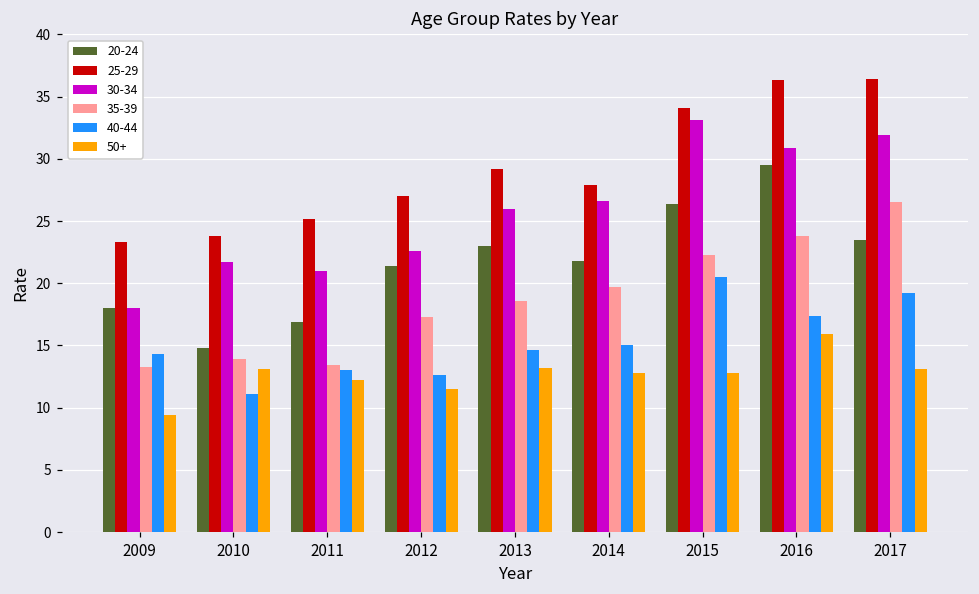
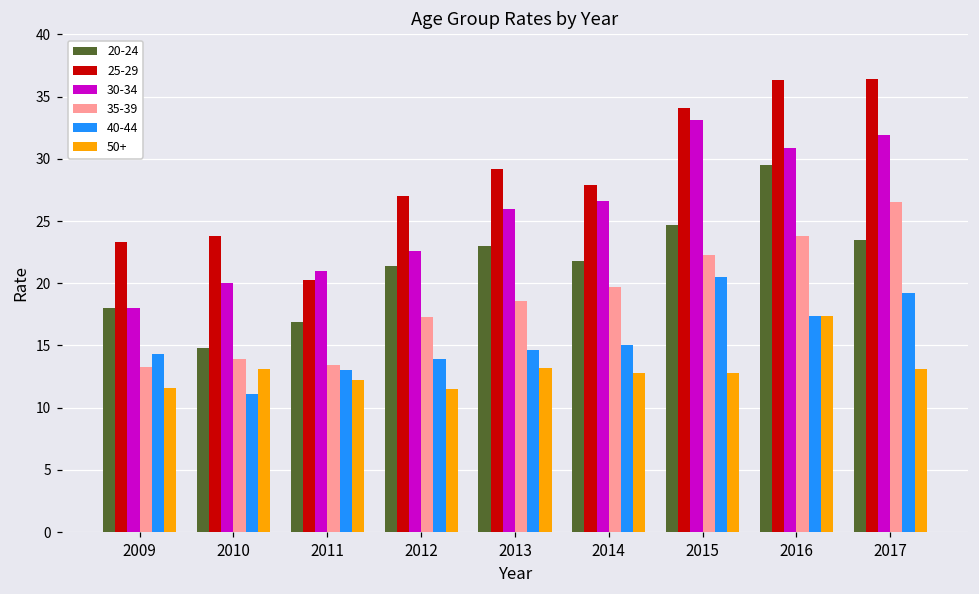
  {
    "20-24": {
      "2009": 18.0,
      "2010": 14.8,
      "2011": 16.9,
      "2012": 21.4,
      "2013": 23.0,
      "2014": 21.8,
-     "2015": 26.4,
+     "2015": 24.7,
      "2016": 29.5,
      "2017": 23.5
    },
    "25-29": {
      "2009": 23.3,
      "2010": 23.8,
-     "2011": 25.2,
+     "2011": 20.3,
      "2012": 27.0,
      "2013": 29.2,
      "2014": 27.9,
      "2015": 34.1,
      "2016": 36.3,
      "2017": 36.4
    },
    "30-34": {
      "2009": 18.0,
-     "2010": 21.7,
+     "2010": 20.0,
      "2011": 21.0,
      "2012": 22.6,
      "2013": 26.0,
      "2014": 26.6,
      "2015": 33.1,
      "2016": 30.9,
      "2017": 31.9
    },
    "35-39": {
      "2009": 13.3,
      "2010": 13.9,
      "2011": 13.4,
      "2012": 17.3,
      "2013": 18.6,
      "2014": 19.7,
      "2015": 22.3,
      "2016": 23.8,
      "2017": 26.5
    },
    "40-44": {
      "2009": 14.3,
      "2010": 11.1,
      "2011": 13.0,
-     "2012": 12.6,
+     "2012": 13.9,
      "2013": 14.6,
      "2014": 15.0,
      "2015": 20.5,
      "2016": 17.4,
      "2017": 19.2
    },
    "50+": {
-     "2009": 9.4,
+     "2009": 11.6,
      "2010": 13.1,
      "2011": 12.2,
      "2012": 11.5,
      "2013": 13.2,
      "2014": 12.8,
      "2015": 12.8,
-     "2016": 15.9,
+     "2016": 17.4,
      "2017": 13.1
    }
  }
